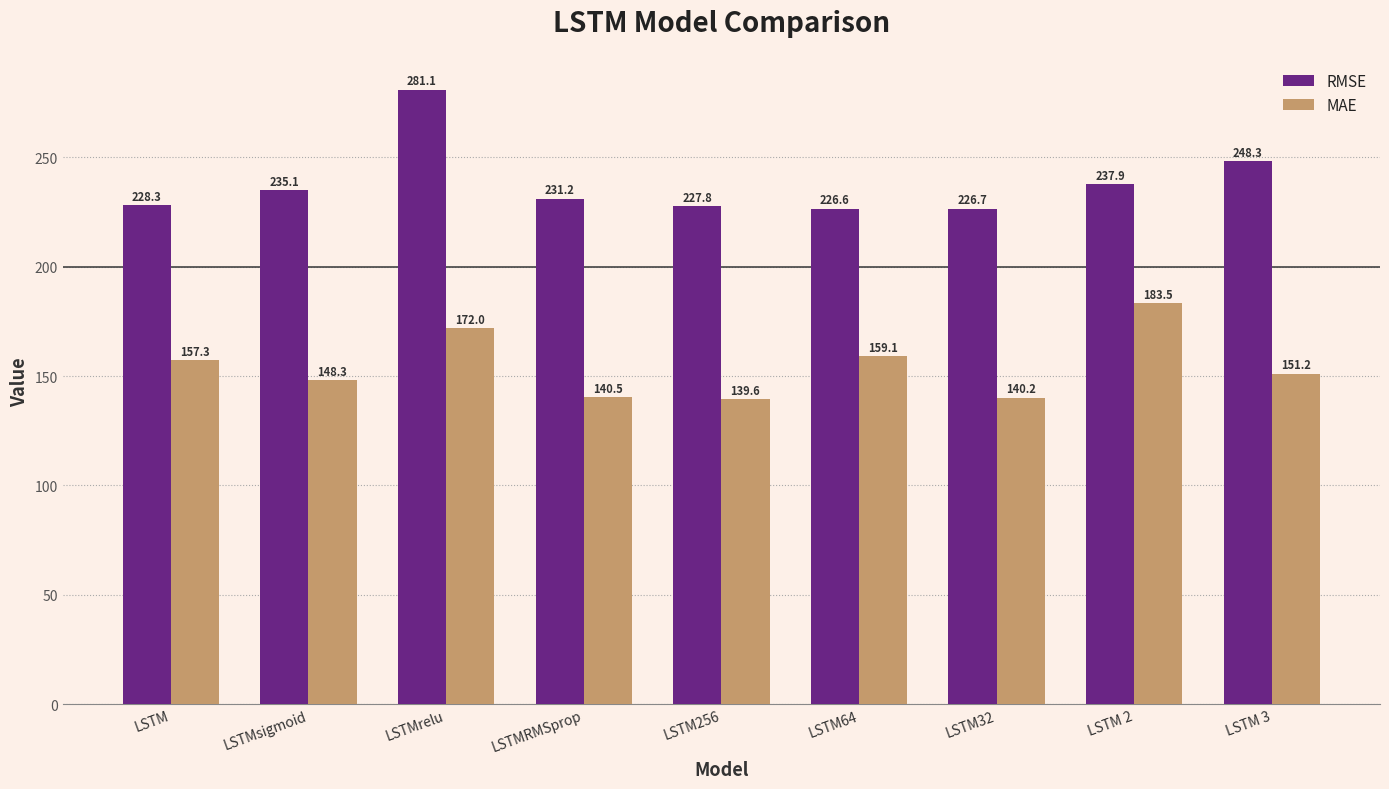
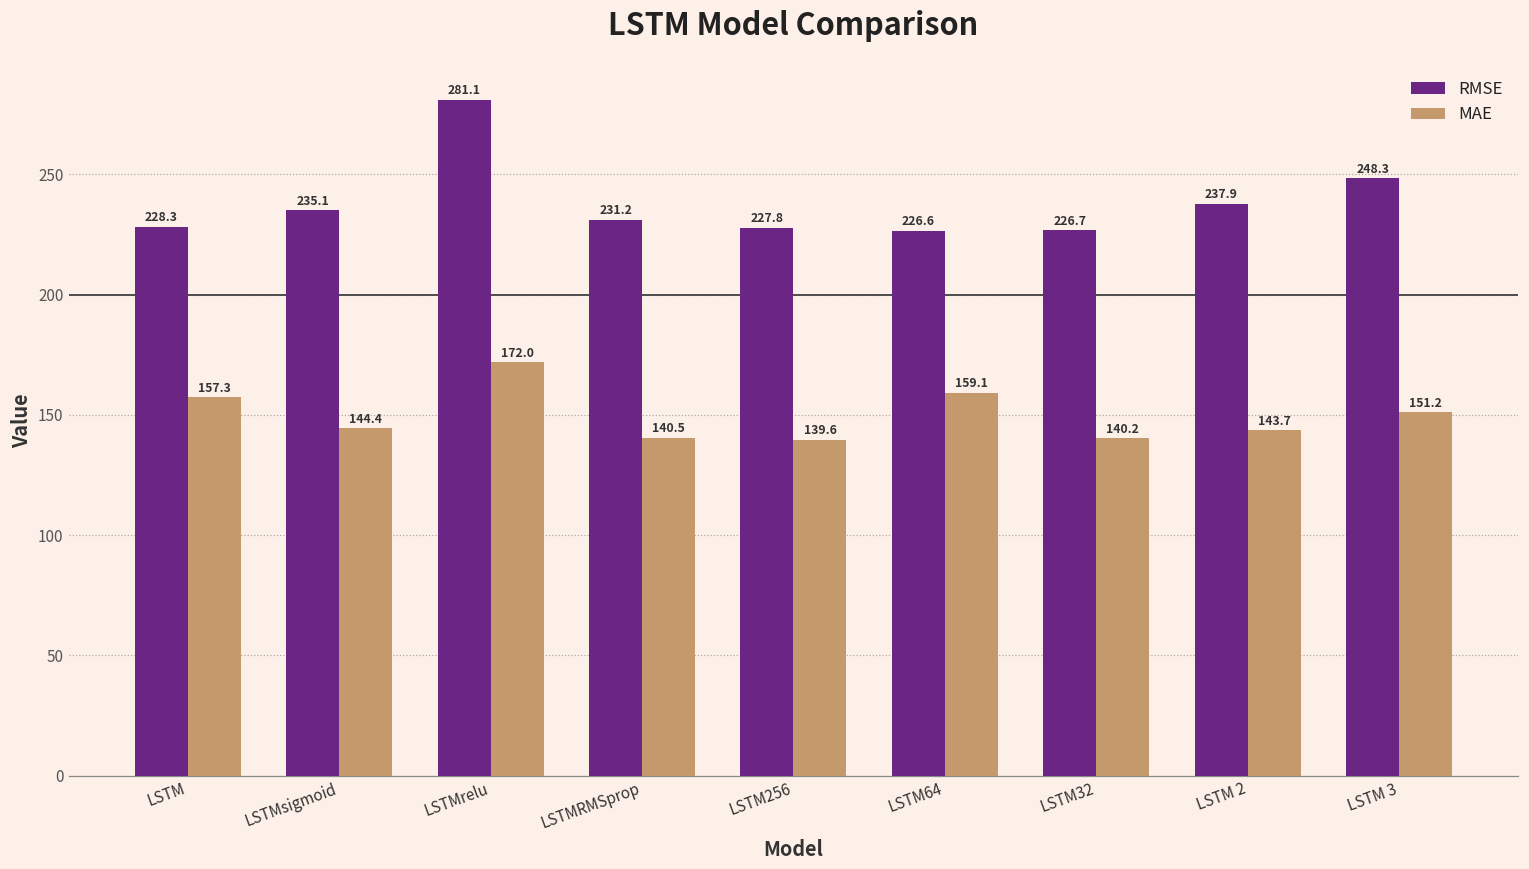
  {
    "RMSE": {
      "LSTM": 228.3,
      "LSTMsigmoid": 235.1,
      "LSTMrelu": 281.1,
      "LSTMRMSprop": 231.2,
      "LSTM256": 227.8,
      "LSTM64": 226.6,
      "LSTM32": 226.7,
      "LSTM 2": 237.9,
      "LSTM 3": 248.3
    },
    "MAE": {
      "LSTM": 157.3,
-     "LSTMsigmoid": 148.3,
+     "LSTMsigmoid": 144.4,
      "LSTMrelu": 172.0,
      "LSTMRMSprop": 140.5,
      "LSTM256": 139.6,
      "LSTM64": 159.1,
      "LSTM32": 140.2,
-     "LSTM 2": 183.5,
+     "LSTM 2": 143.7,
      "LSTM 3": 151.2
    }
  }
